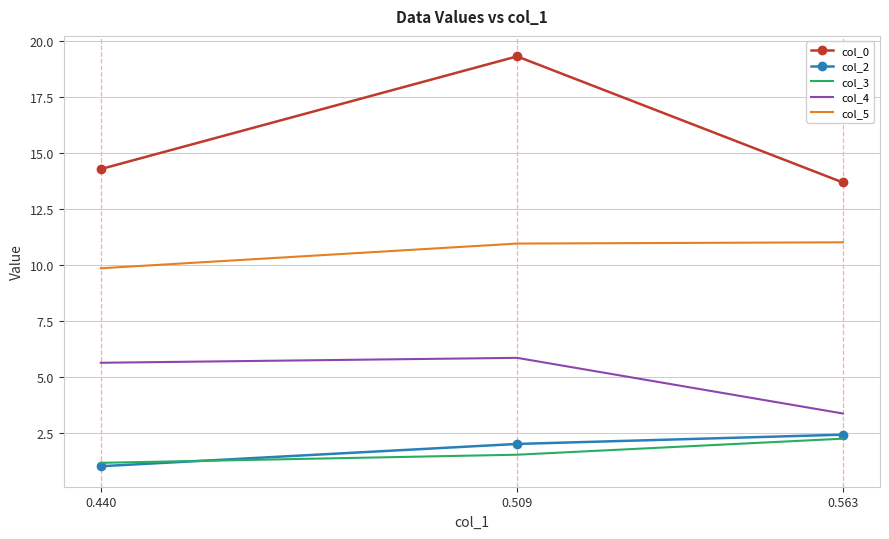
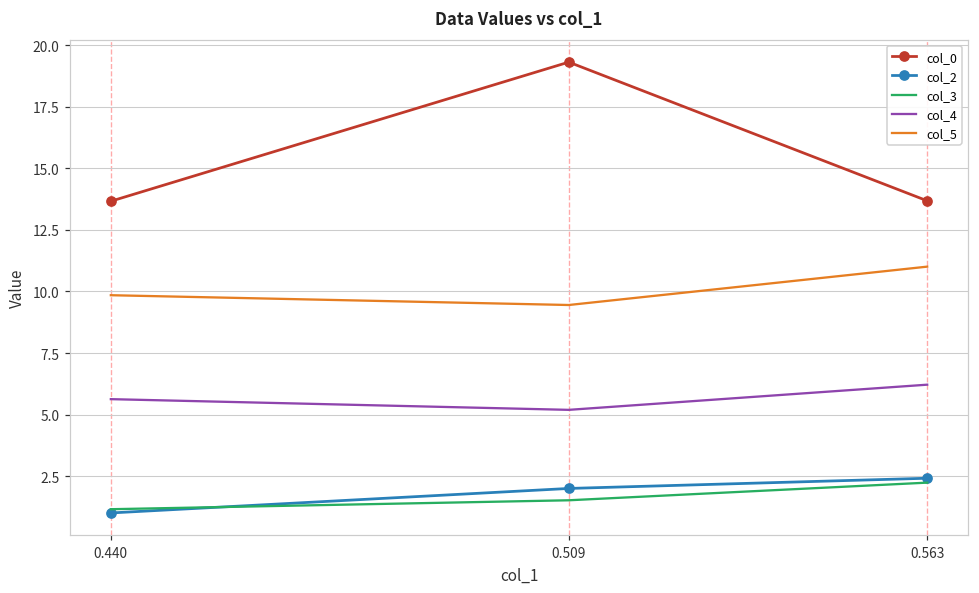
  {
    "col_0": {
-     "0.440": 14.3,
+     "0.440": 13.7,
      "0.509": 19.3,
      "0.563": 13.7
    },
    "col_2": {
      "0.440": 1.0,
      "0.509": 2.0,
      "0.563": 2.4
    },
    "col_3": {
      "0.440": 1.2,
      "0.509": 1.5,
      "0.563": 2.2
    },
    "col_4": {
      "0.440": 5.6,
-     "0.509": 5.8,
-     "0.563": 3.4
+     "0.509": 5.2,
+     "0.563": 6.2
    },
    "col_5": {
      "0.440": 9.8,
-     "0.509": 11.0,
+     "0.509": 9.5,
      "0.563": 11.0
    }
  }
